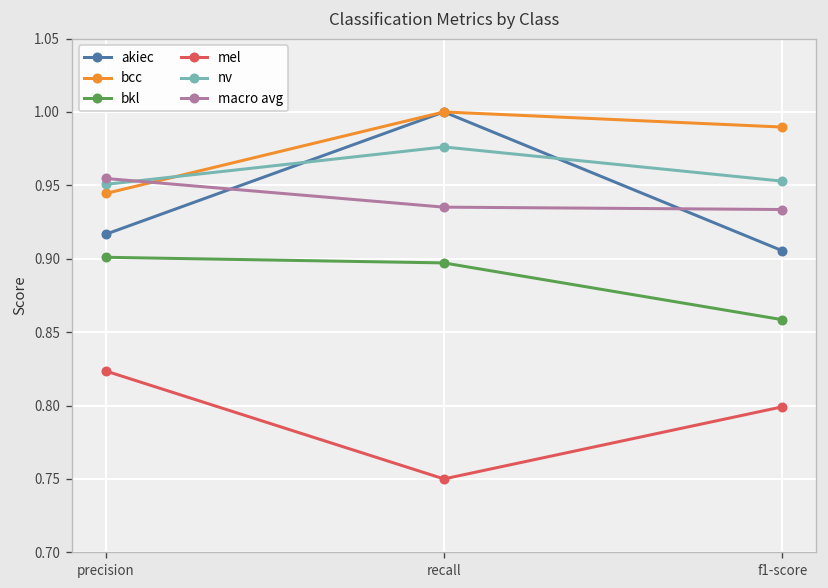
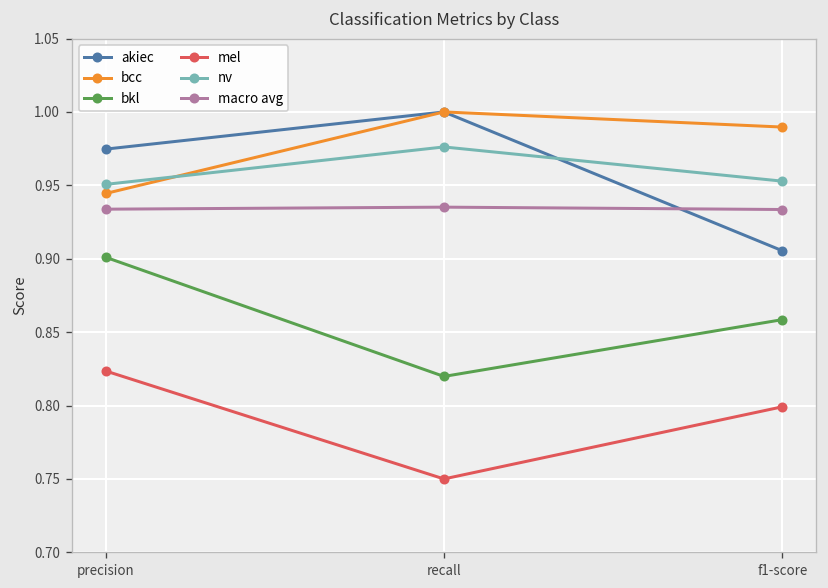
  {
    "akiec": {
-     "precision": 0.917,
+     "precision": 0.975,
      "f1-score": 0.905
    },
    "bcc": {
      "precision": 0.944,
      "f1-score": 0.990
    },
    "bkl": {
      "precision": 0.901,
-     "recall": 0.897,
+     "recall": 0.820,
      "f1-score": 0.858
    },
    "mel": {
      "precision": 0.824,
      "recall": 0.750,
      "f1-score": 0.799
    },
    "nv": {
      "precision": 0.951,
      "recall": 0.976,
      "f1-score": 0.953
    },
    "macro avg": {
-     "precision": 0.955,
+     "precision": 0.934,
      "recall": 0.935,
      "f1-score": 0.934
    }
  }
